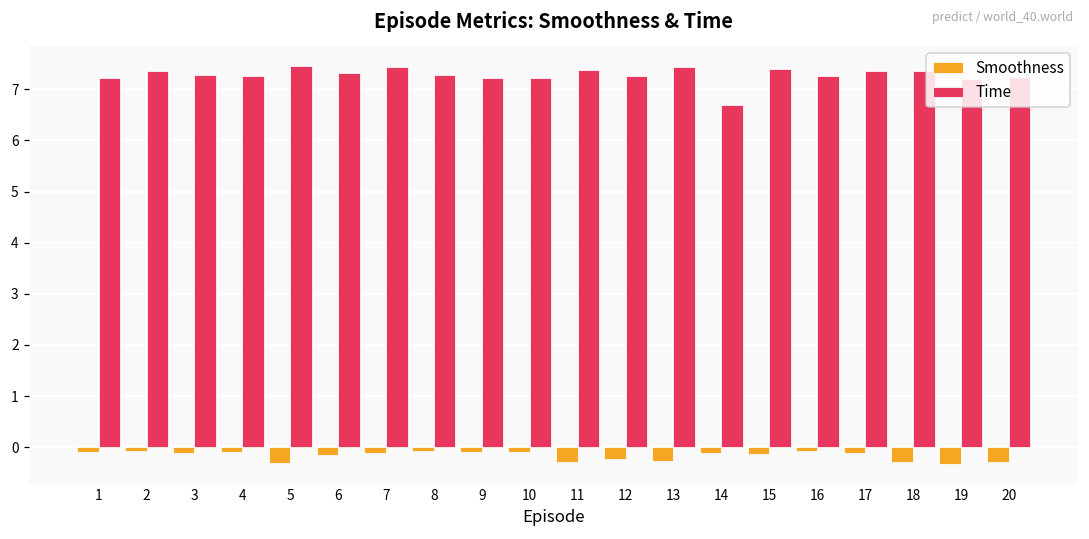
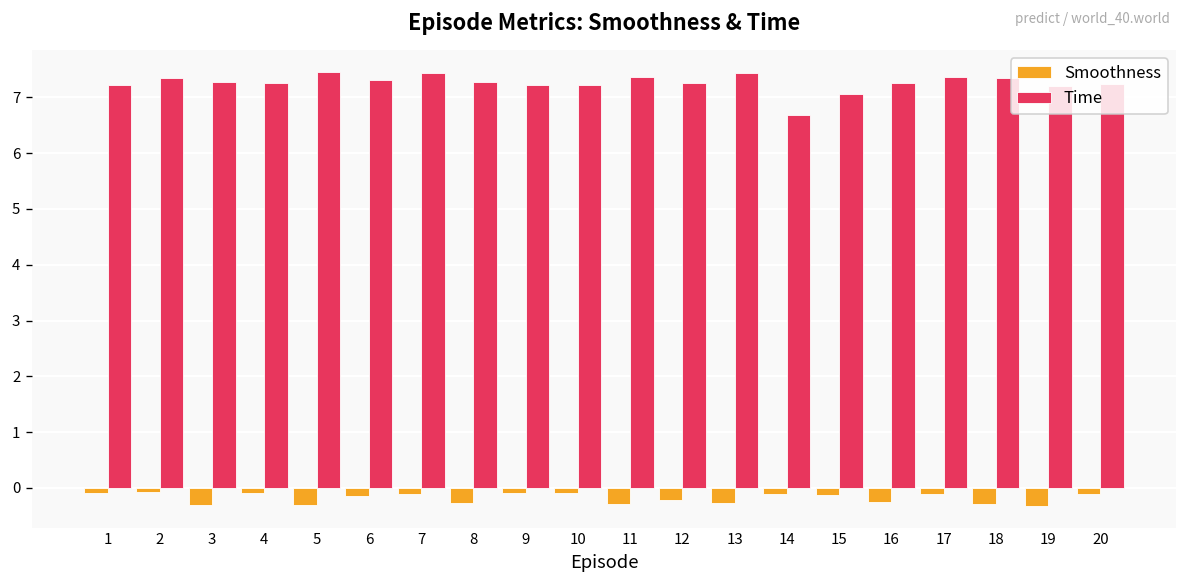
  {
    "Smoothness": {
      "1": -0.1,
      "2": -0.1,
-     "3": -0.1,
+     "3": -0.3,
      "4": -0.1,
      "5": -0.3,
      "6": -0.1,
      "7": -0.1,
-     "8": -0.1,
+     "8": -0.3,
      "9": -0.1,
      "10": -0.1,
      "11": -0.3,
      "12": -0.2,
      "13": -0.3,
      "14": -0.1,
      "15": -0.1,
-     "16": -0.1,
+     "16": -0.3,
      "17": -0.1,
      "18": -0.3,
      "19": -0.3,
-     "20": -0.3
+     "20": -0.1
    },
    "Time": {
      "1": 7.2,
      "2": 7.3,
      "3": 7.3,
      "4": 7.3,
      "5": 7.5,
      "6": 7.3,
      "7": 7.4,
      "8": 7.3,
      "9": 7.2,
      "10": 7.2,
      "11": 7.4,
      "12": 7.3,
      "13": 7.4,
      "14": 6.7,
-     "15": 7.4,
+     "15": 7.1,
      "16": 7.3,
      "17": 7.4,
      "18": 7.4
    }
  }
